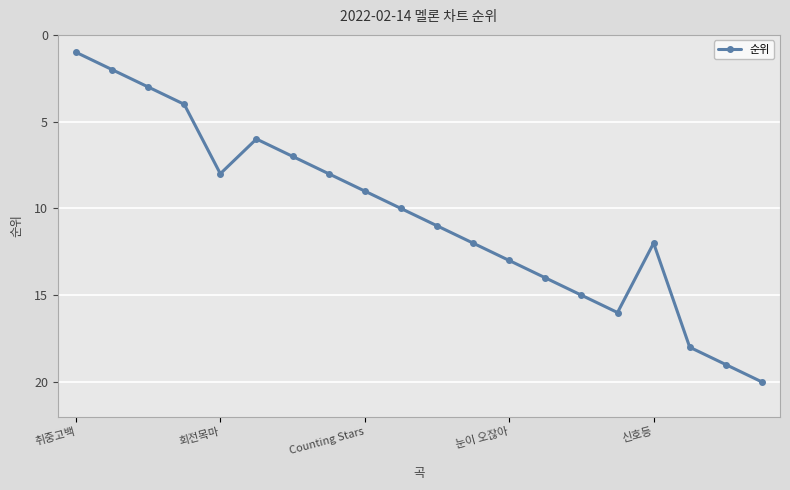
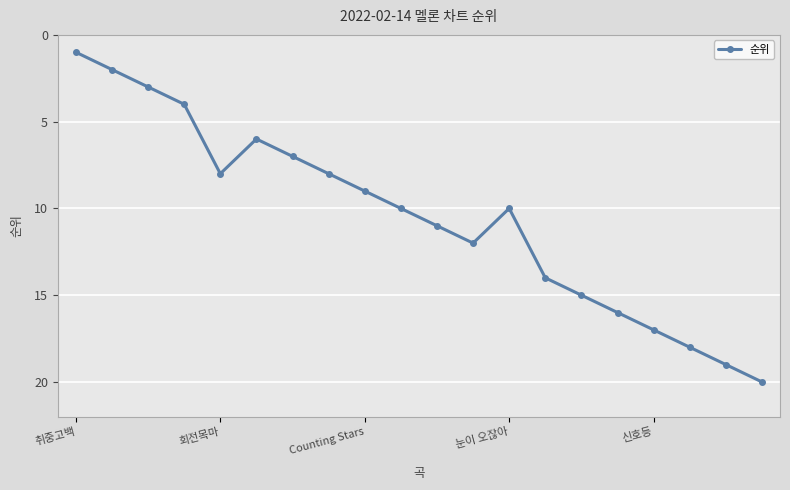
  {
    "취중고백": 1,
    "회전목마": 8,
    "Counting Stars": 9,
-   "눈이 오잖아": 13,
-   "신호등": 12
+   "눈이 오잖아": 10,
+   "신호등": 17
  }
